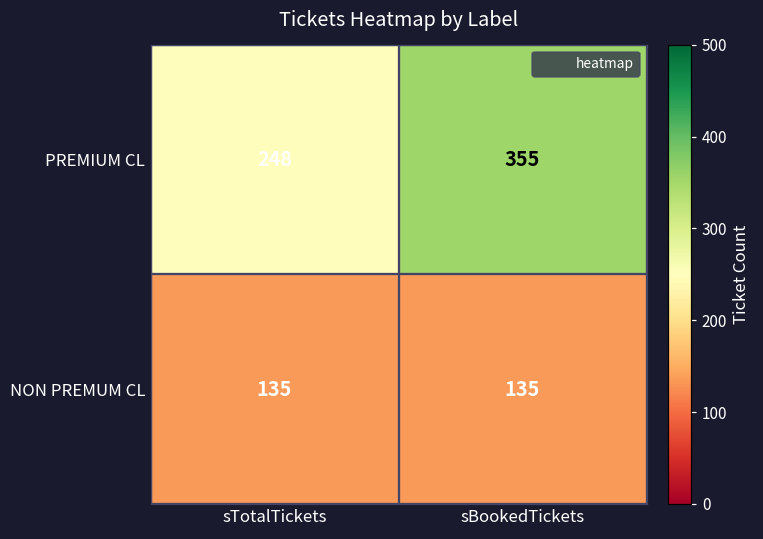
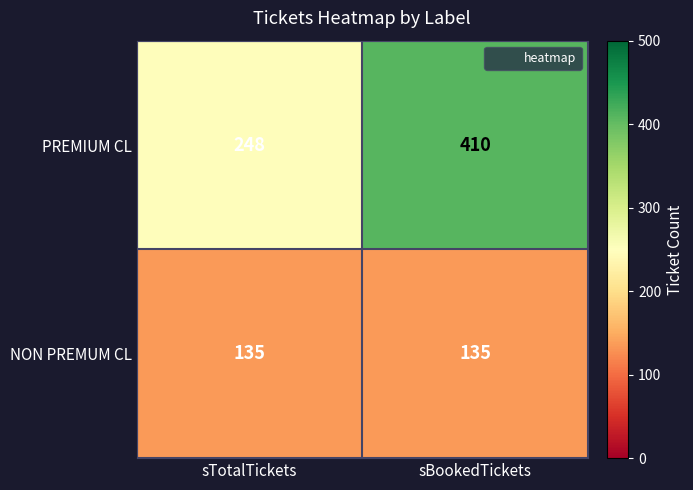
  {
    "PREMIUM CL": {
      "sTotalTickets": 248,
-     "sBookedTickets": 355
+     "sBookedTickets": 410
    },
    "NON PREMUM CL": {
      "sTotalTickets": 135,
      "sBookedTickets": 135
    }
  }
